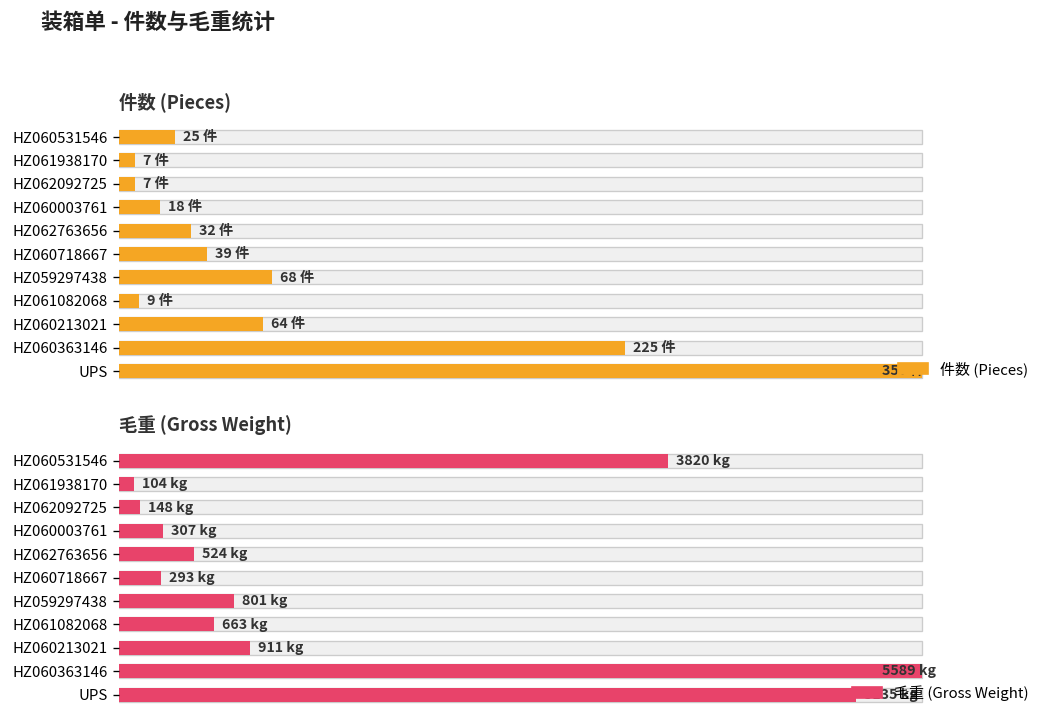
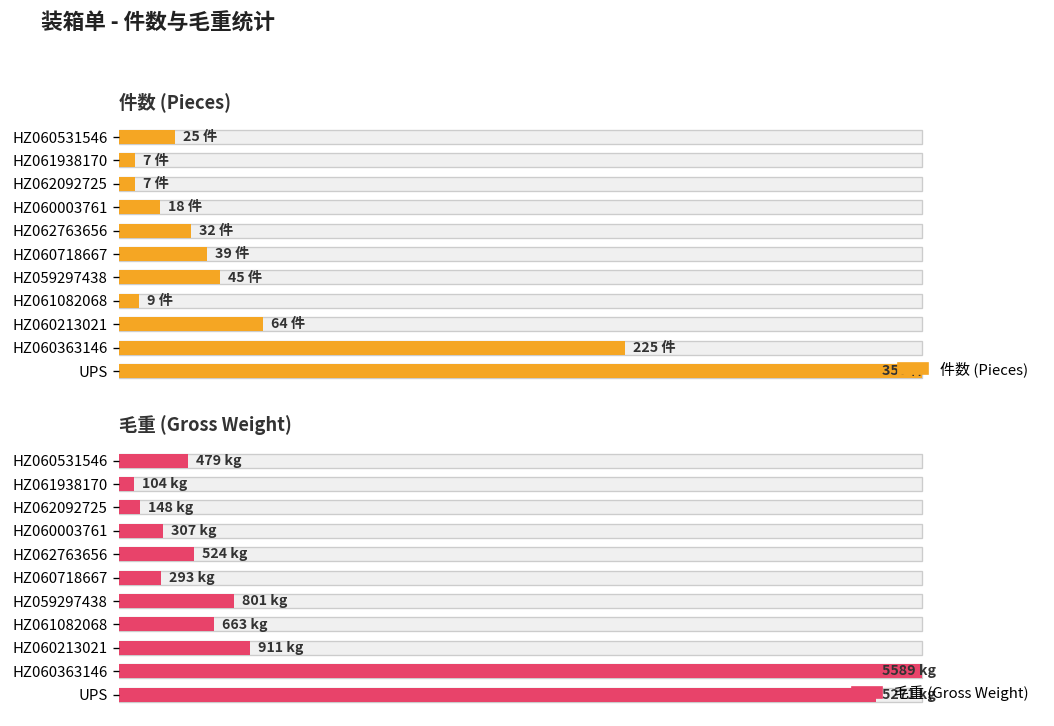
  {
    "件数 (Pieces)": {
      "件数 (Pieces)": {
-       "HZ059297438": 68
+       "HZ059297438": 45
      }
    },
    "毛重 (Gross Weight)": {
      "毛重 (Gross Weight)": {
-       "HZ060531546": 3820,
-       "UPS": 5135
+       "HZ060531546": 479,
+       "UPS": 5271
      }
    }
  }
